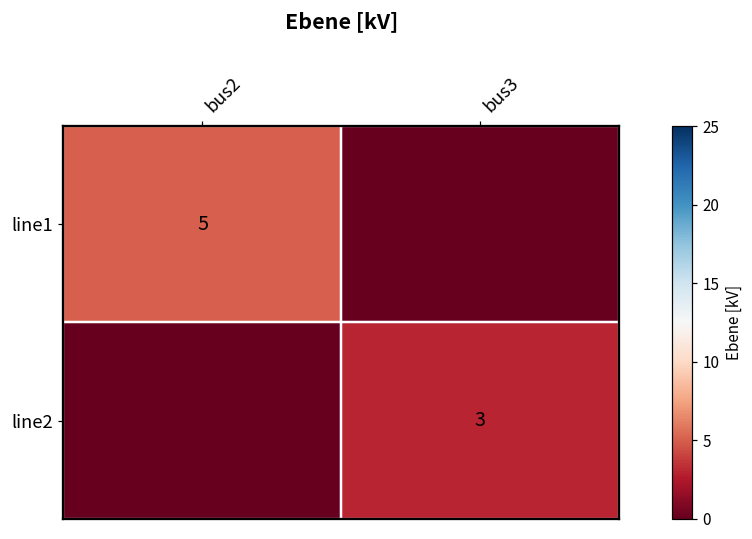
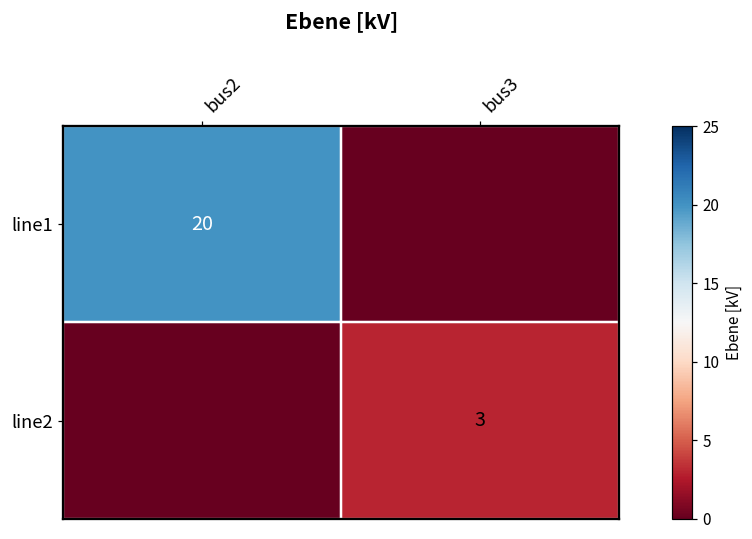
  {
    "line1": {
-     "bus2": 5
+     "bus2": 20
    },
    "line2": {
      "bus3": 3
    }
  }
